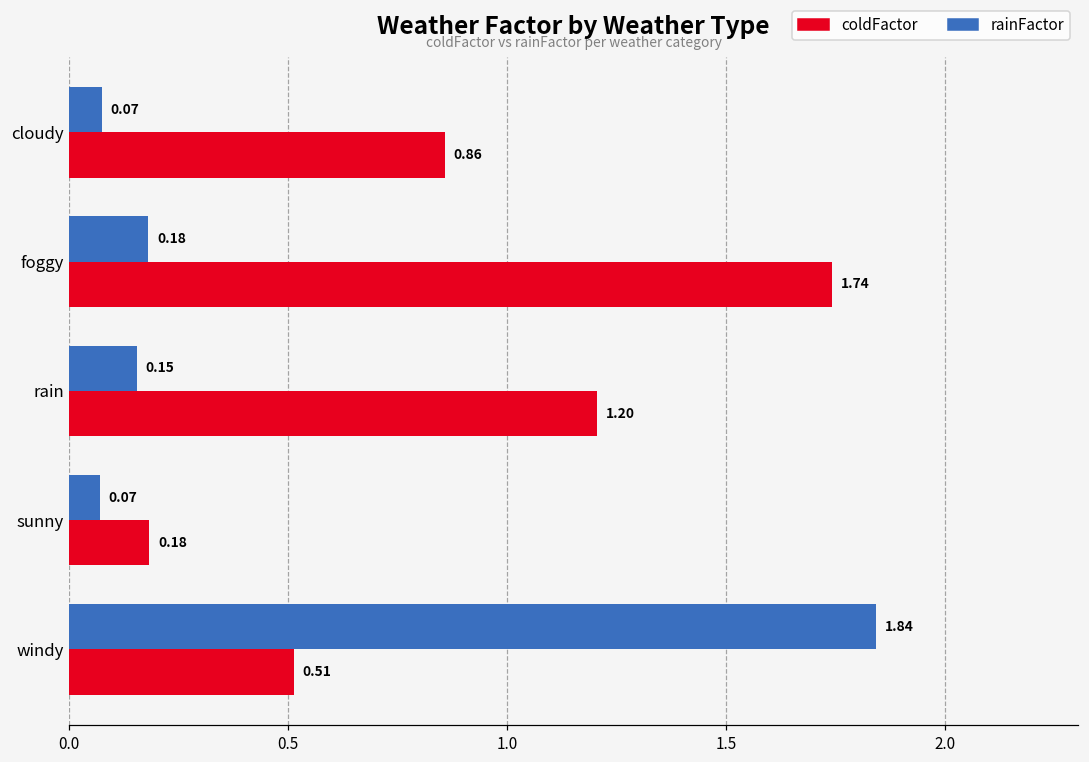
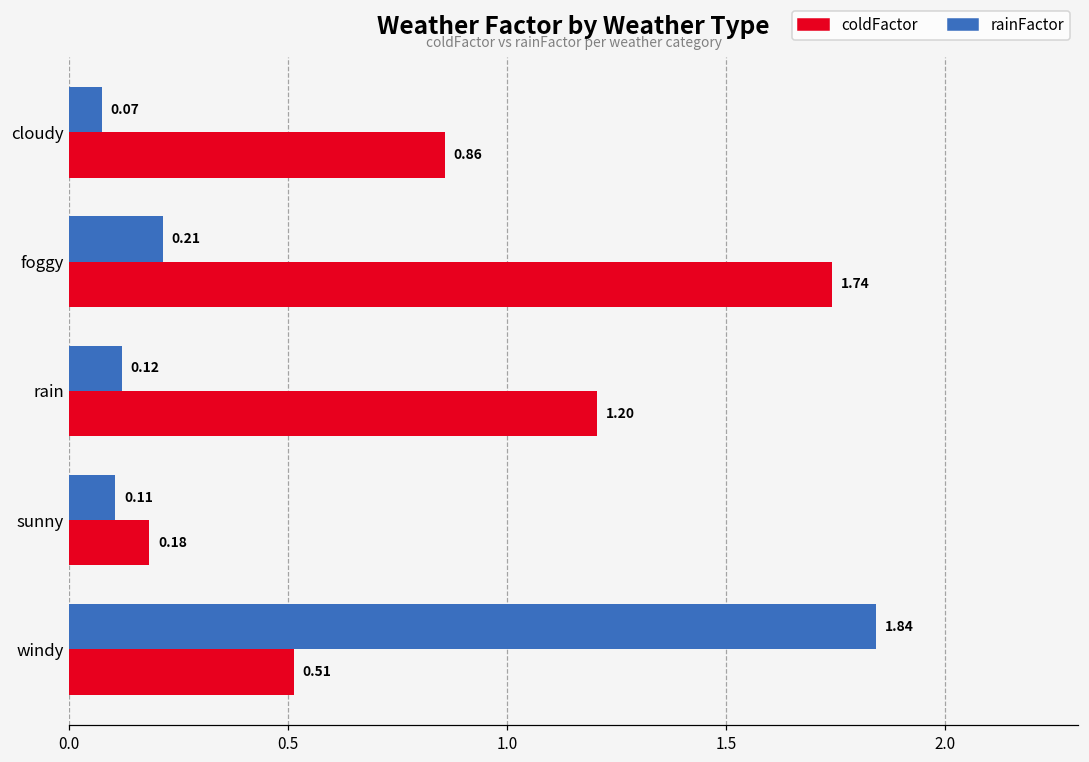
  {
    "coldFactor": {
      "cloudy": 0.86,
      "foggy": 1.74,
      "rain": 1.20,
      "sunny": 0.18,
      "windy": 0.51
    },
    "rainFactor": {
      "cloudy": 0.07,
-     "foggy": 0.18,
-     "rain": 0.15,
-     "sunny": 0.07,
+     "foggy": 0.21,
+     "rain": 0.12,
+     "sunny": 0.11,
      "windy": 1.84
    }
  }
